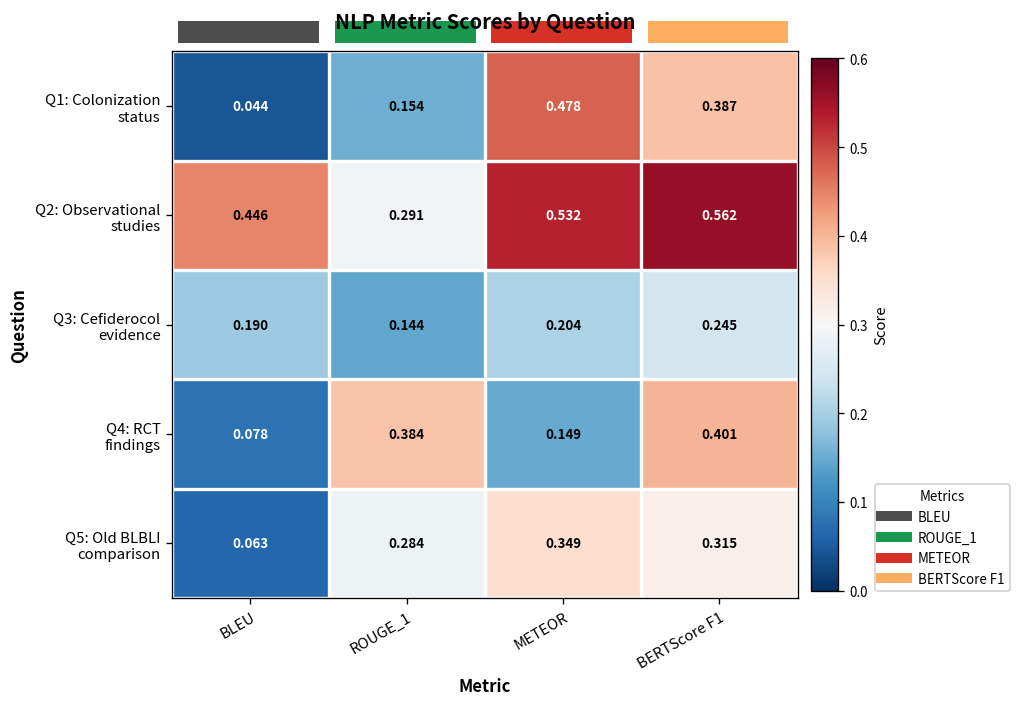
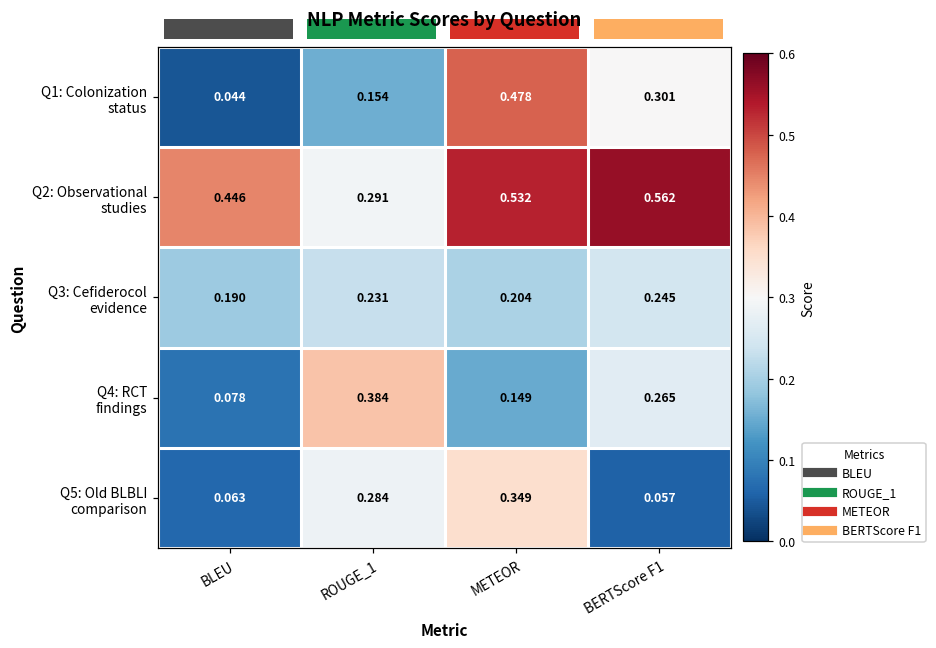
  {
    "Q1: Colonization status": {
      "BLEU": 0.044,
      "ROUGE_1": 0.154,
      "METEOR": 0.478,
-     "BERTScore F1": 0.387
+     "BERTScore F1": 0.301
    },
    "Q2: Observational studies": {
      "BLEU": 0.446,
      "ROUGE_1": 0.291,
      "METEOR": 0.532,
      "BERTScore F1": 0.562
    },
    "Q3: Cefiderocol evidence": {
      "BLEU": 0.190,
-     "ROUGE_1": 0.144,
+     "ROUGE_1": 0.231,
      "METEOR": 0.204,
      "BERTScore F1": 0.245
    },
    "Q4: RCT findings": {
      "BLEU": 0.078,
      "ROUGE_1": 0.384,
      "METEOR": 0.149,
-     "BERTScore F1": 0.401
+     "BERTScore F1": 0.265
    },
    "Q5: Old BLBLI comparison": {
      "BLEU": 0.063,
      "ROUGE_1": 0.284,
      "METEOR": 0.349,
-     "BERTScore F1": 0.315
+     "BERTScore F1": 0.057
    }
  }
